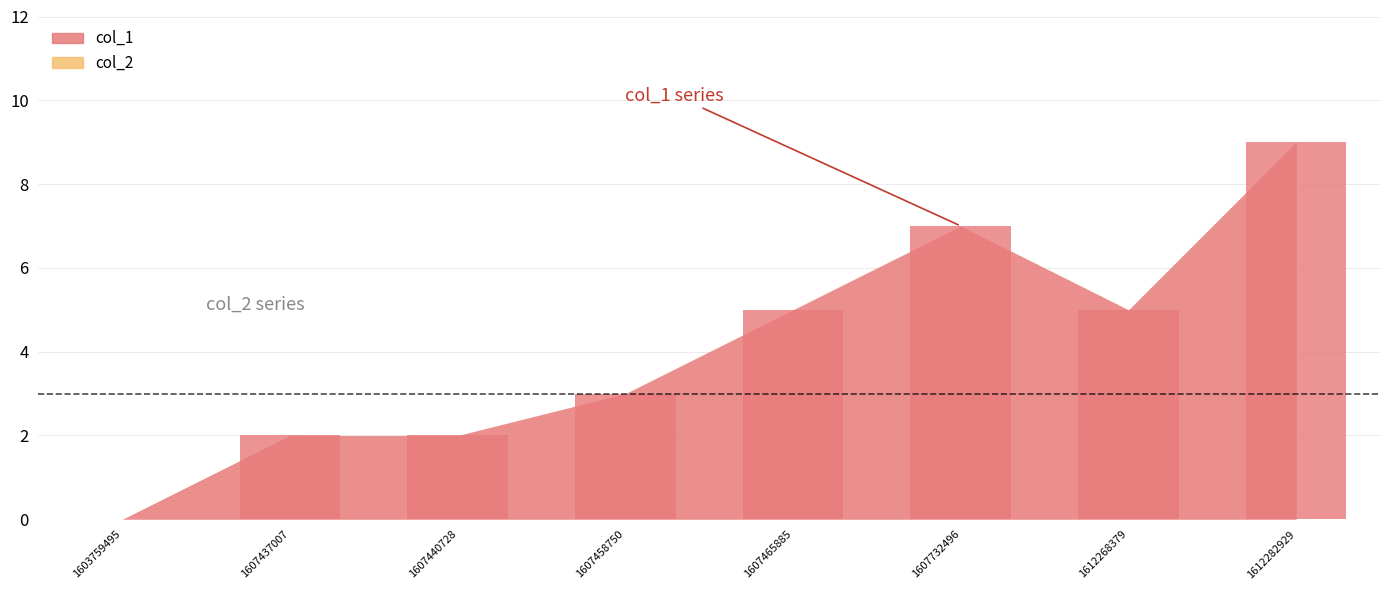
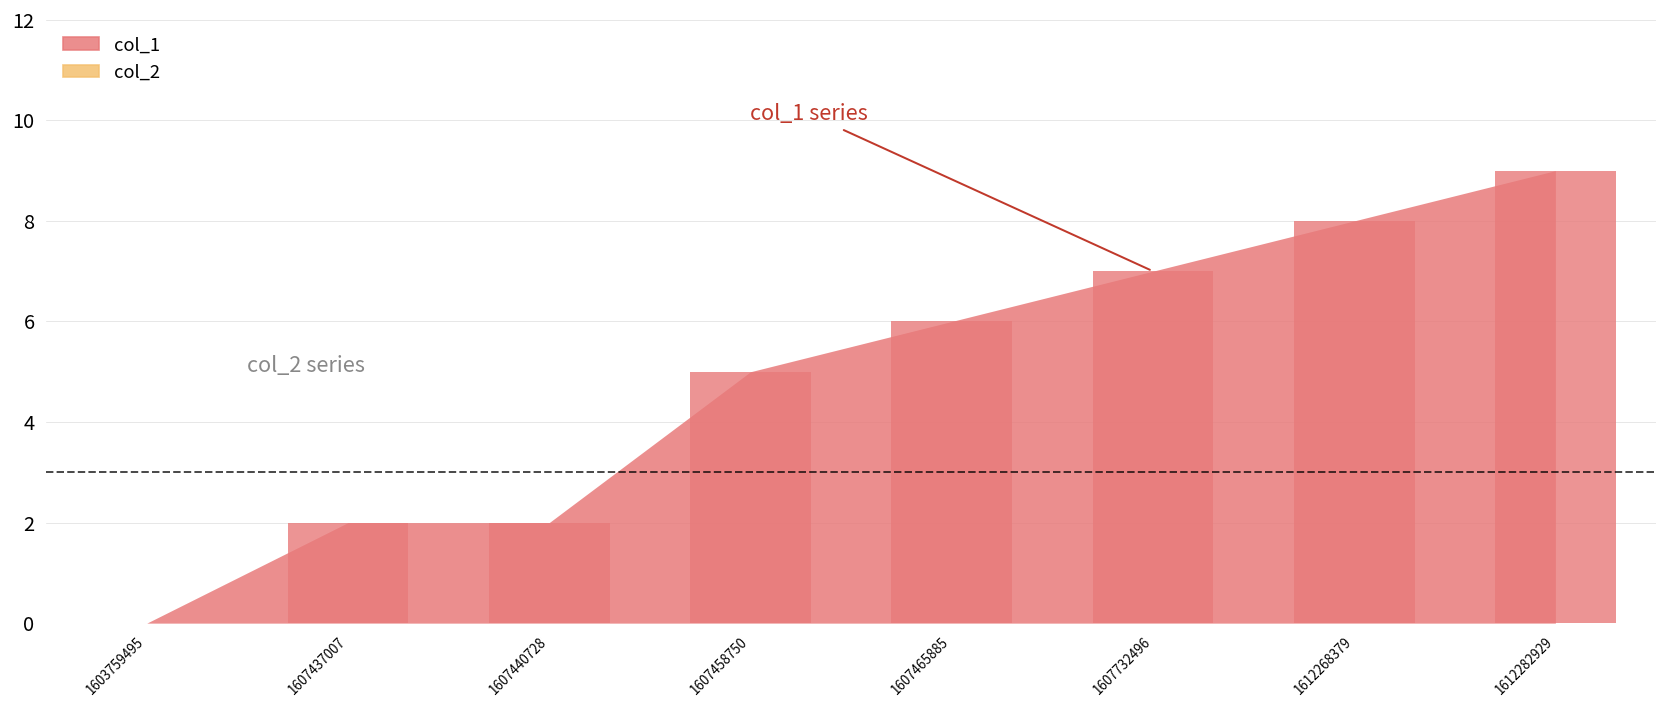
  {
    "col_2": {
      "1603759495": 0,
      "1607437007": 0,
      "1607440728": 0,
      "1607458750": 0,
      "1607465885": 0,
      "1607732496": 0,
      "1612268379": 0,
      "1612282929": 0
    },
    "col_1": {
      "1603759495": 0,
      "1607437007": 2,
      "1607440728": 2,
-     "1607458750": 3,
-     "1607465885": 5,
-     "1612268379": 5,
+     "1607458750": 5,
+     "1607465885": 6,
+     "1612268379": 8,
      "1612282929": 9
    }
  }
